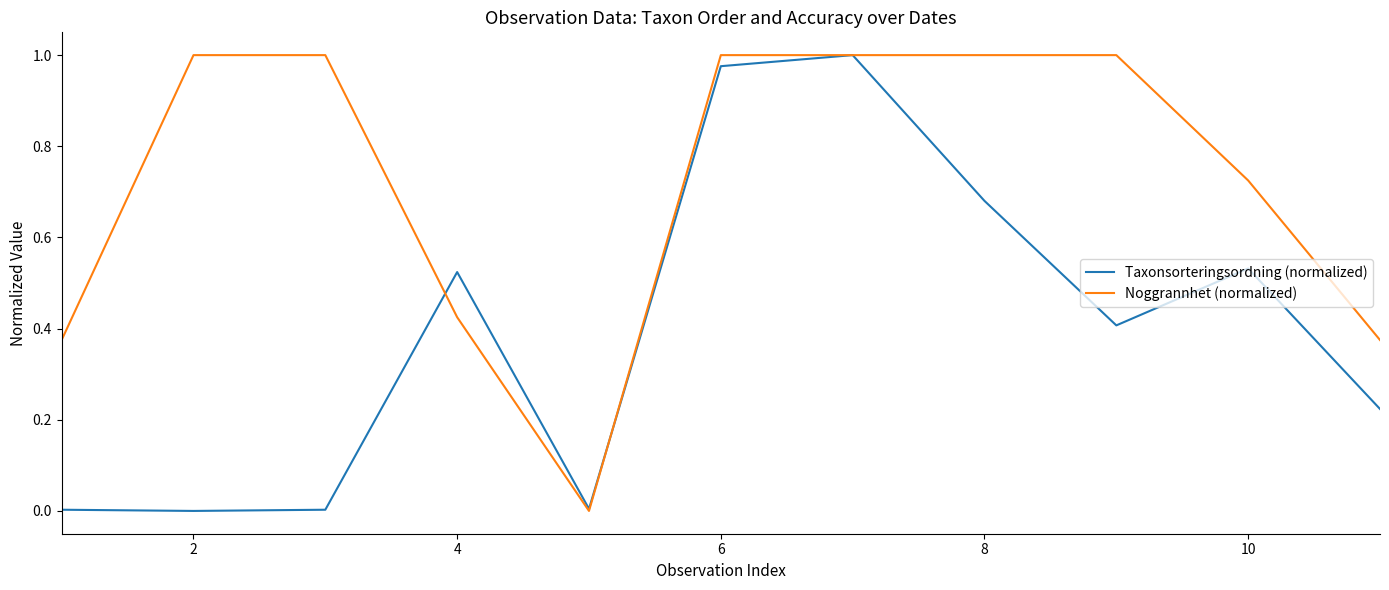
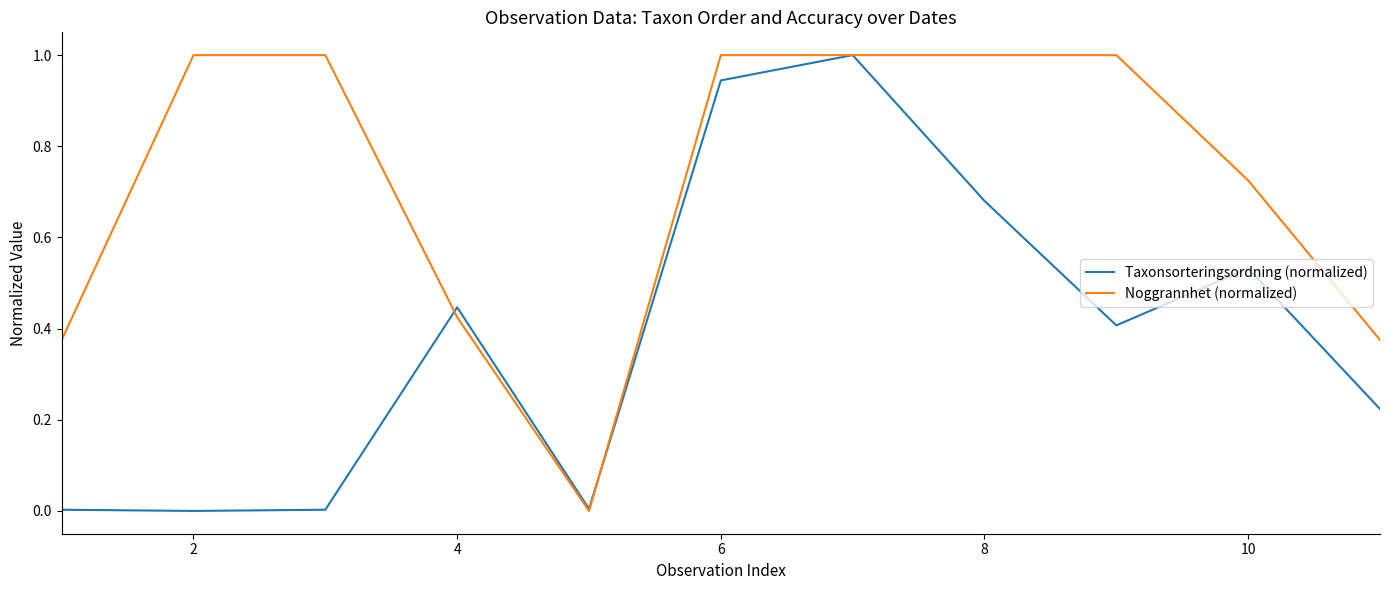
  {
    "Taxonsorteringsordning (normalized)": {
      "2": 0.00,
-     "4": 0.52,
-     "6": 0.98,
+     "4": 0.45,
+     "6": 0.94,
      "8": 0.68
    },
    "Noggrannhet (normalized)": {
      "2": 1.00,
      "4": 0.43,
      "6": 1.00,
      "8": 1.00,
      "10": 0.73
    }
  }
